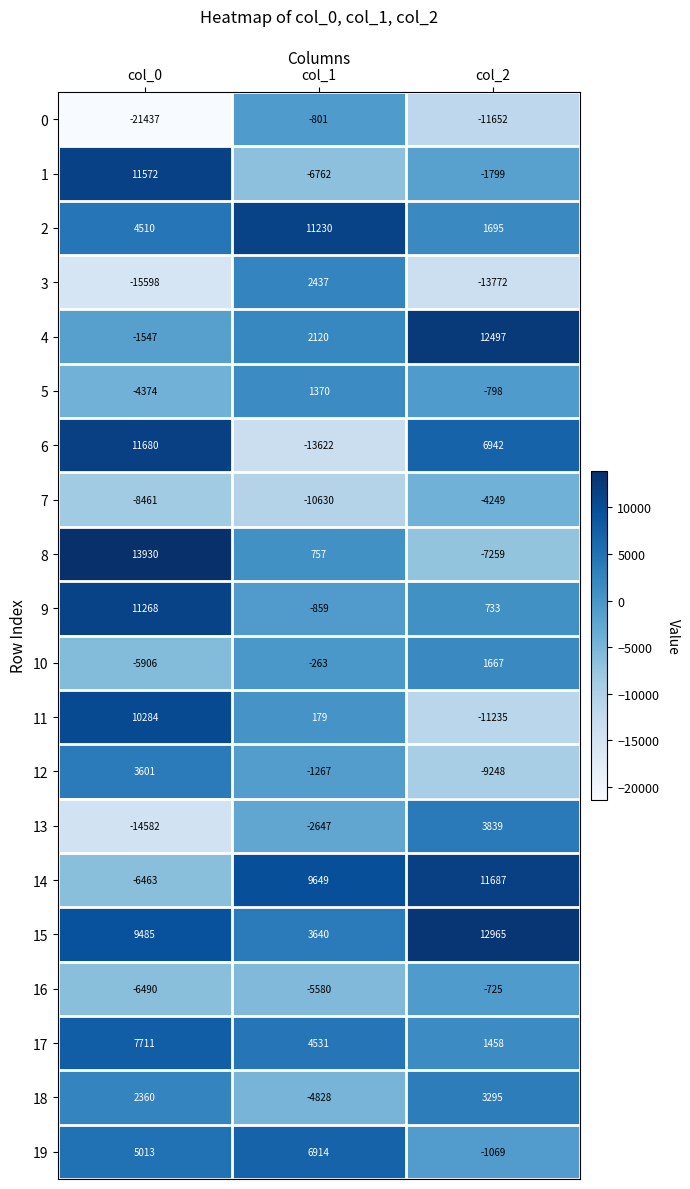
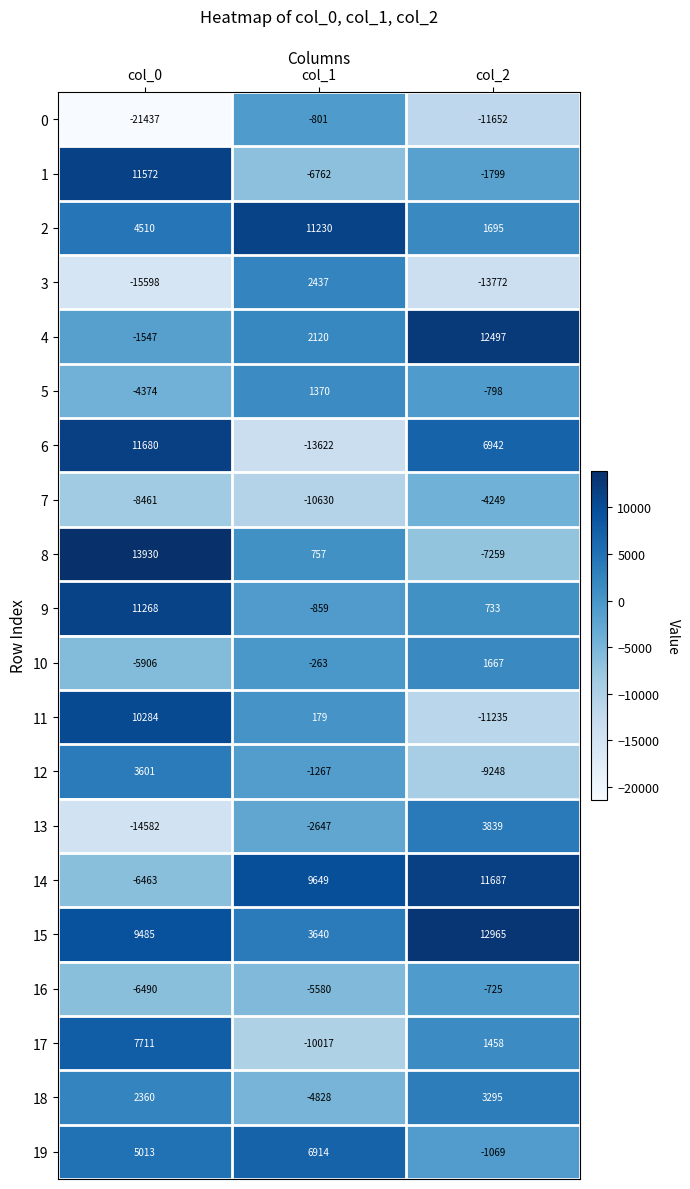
  {
    "0": {
      "col_0": -21437,
      "col_1": -801,
      "col_2": -11652
    },
    "1": {
      "col_0": 11572,
      "col_1": -6762,
      "col_2": -1799
    },
    "2": {
      "col_0": 4510,
      "col_1": 11230,
      "col_2": 1695
    },
    "3": {
      "col_0": -15598,
      "col_1": 2437,
      "col_2": -13772
    },
    "4": {
      "col_0": -1547,
      "col_1": 2120,
      "col_2": 12497
    },
    "5": {
      "col_0": -4374,
      "col_1": 1370,
      "col_2": -798
    },
    "6": {
      "col_0": 11680,
      "col_1": -13622,
      "col_2": 6942
    },
    "7": {
      "col_0": -8461,
      "col_1": -10630,
      "col_2": -4249
    },
    "8": {
      "col_0": 13930,
      "col_1": 757,
      "col_2": -7259
    },
    "9": {
      "col_0": 11268,
      "col_1": -859,
      "col_2": 733
    },
    "10": {
      "col_0": -5906,
      "col_1": -263,
      "col_2": 1667
    },
    "11": {
      "col_0": 10284,
      "col_1": 179,
      "col_2": -11235
    },
    "12": {
      "col_0": 3601,
      "col_1": -1267,
      "col_2": -9248
    },
    "13": {
      "col_0": -14582,
      "col_1": -2647,
      "col_2": 3839
    },
    "14": {
      "col_0": -6463,
      "col_1": 9649,
      "col_2": 11687
    },
    "15": {
      "col_0": 9485,
      "col_1": 3640,
      "col_2": 12965
    },
    "16": {
      "col_0": -6490,
      "col_1": -5580,
      "col_2": -725
    },
    "17": {
      "col_0": 7711,
-     "col_1": 4531,
+     "col_1": -10017,
      "col_2": 1458
    },
    "18": {
      "col_0": 2360,
      "col_1": -4828,
      "col_2": 3295
    },
    "19": {
      "col_0": 5013,
      "col_1": 6914,
      "col_2": -1069
    }
  }
